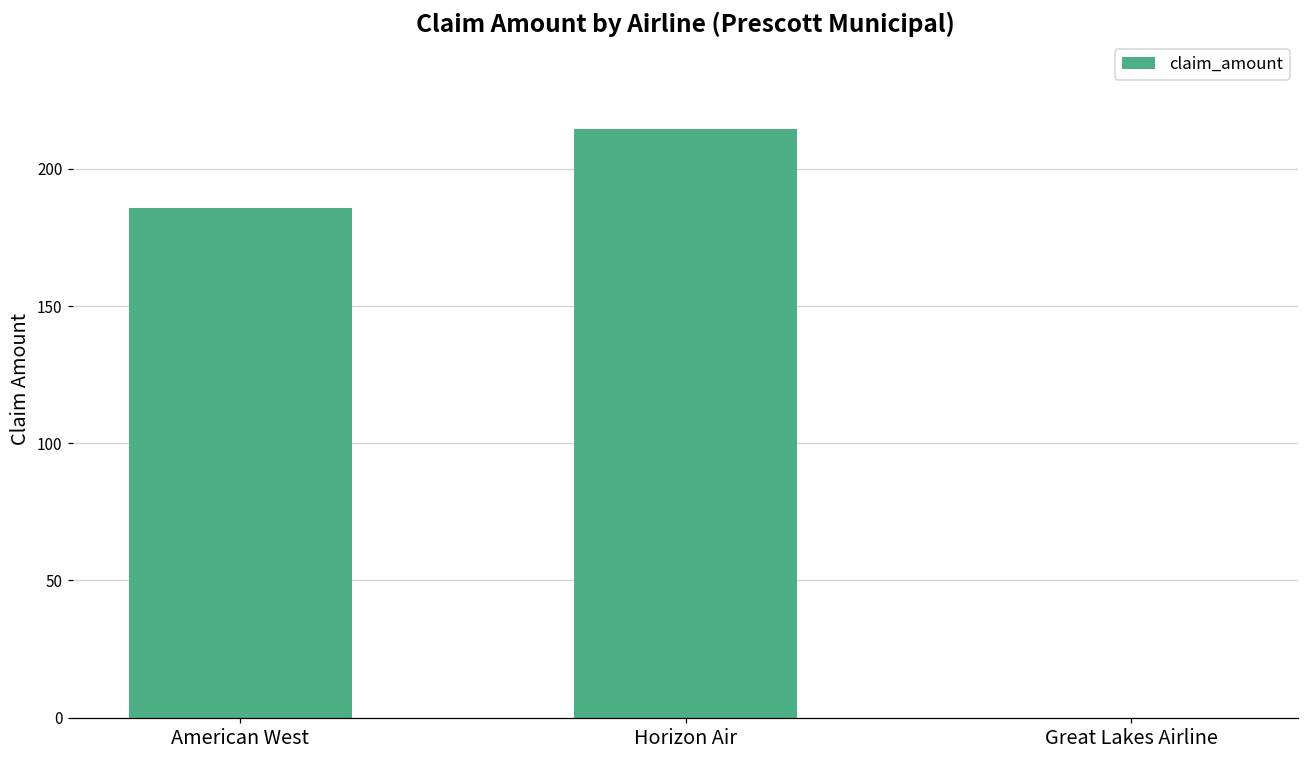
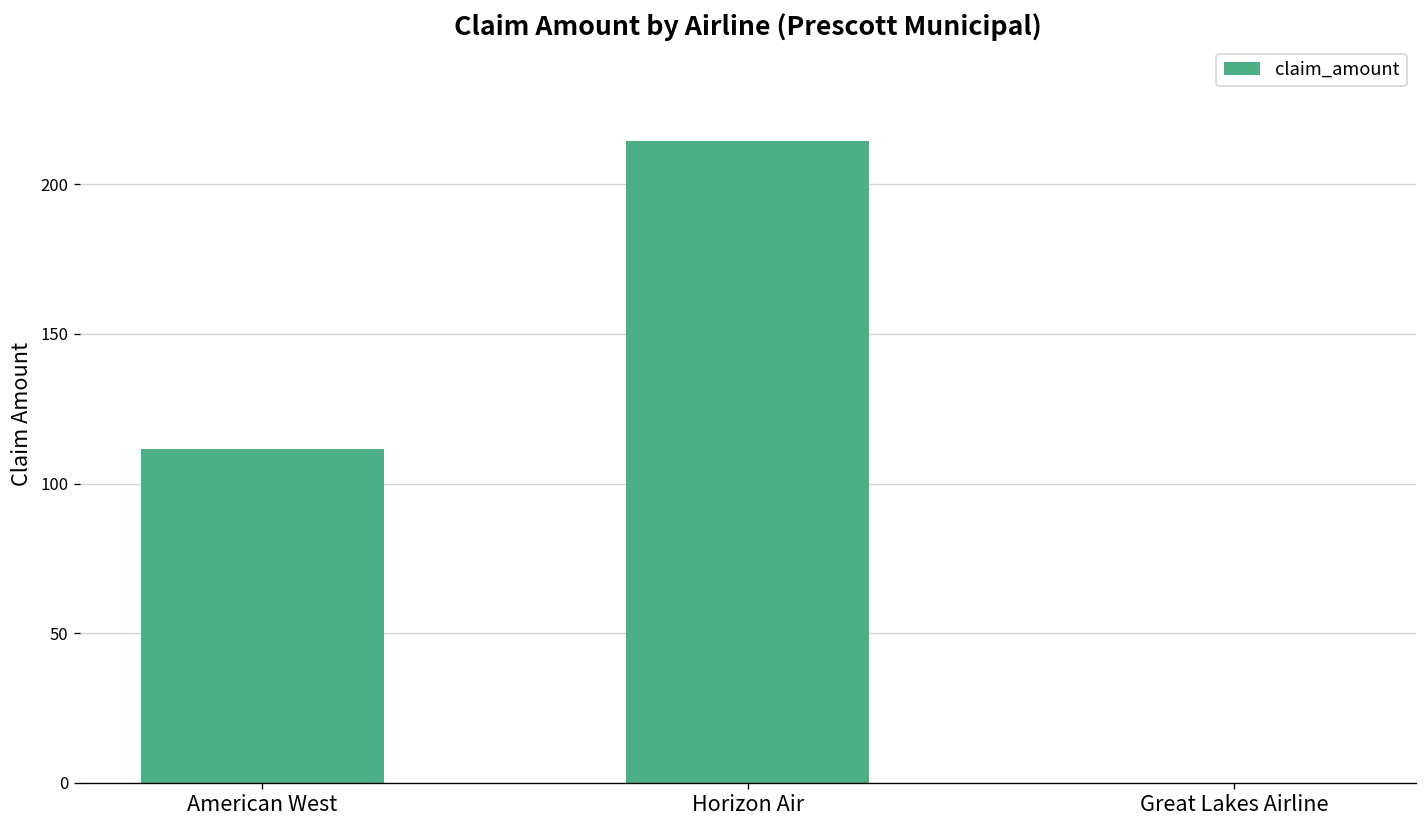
  {
-   "American West": 186,
+   "American West": 111,
    "Horizon Air": 214,
    "Great Lakes Airline": 0
  }
